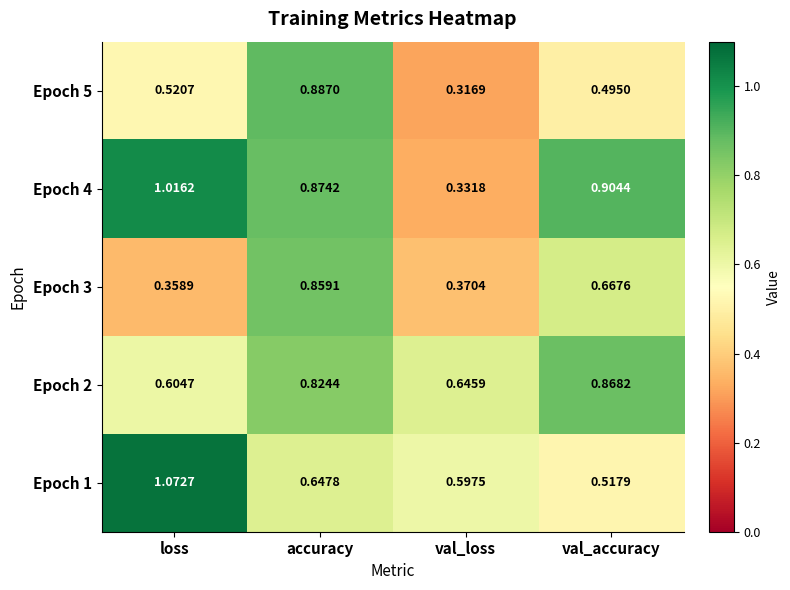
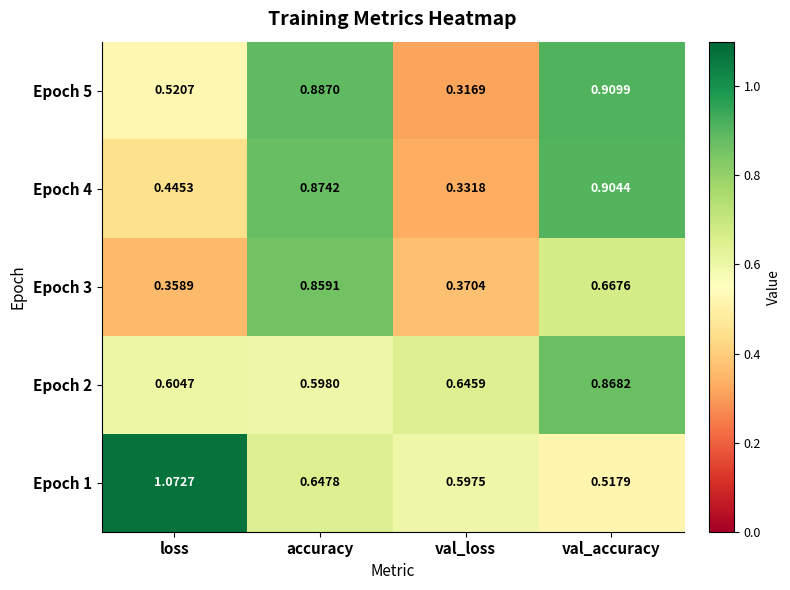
  {
    "Epoch 5": {
      "loss": 0.5207,
      "accuracy": 0.8870,
      "val_loss": 0.3169,
-     "val_accuracy": 0.4950
+     "val_accuracy": 0.9099
    },
    "Epoch 4": {
-     "loss": 1.0162,
+     "loss": 0.4453,
      "accuracy": 0.8742,
      "val_loss": 0.3318,
      "val_accuracy": 0.9044
    },
    "Epoch 3": {
      "loss": 0.3589,
      "accuracy": 0.8591,
      "val_loss": 0.3704,
      "val_accuracy": 0.6676
    },
    "Epoch 2": {
      "loss": 0.6047,
-     "accuracy": 0.8244,
+     "accuracy": 0.5980,
      "val_loss": 0.6459,
      "val_accuracy": 0.8682
    },
    "Epoch 1": {
      "loss": 1.0727,
      "accuracy": 0.6478,
      "val_loss": 0.5975,
      "val_accuracy": 0.5179
    }
  }
